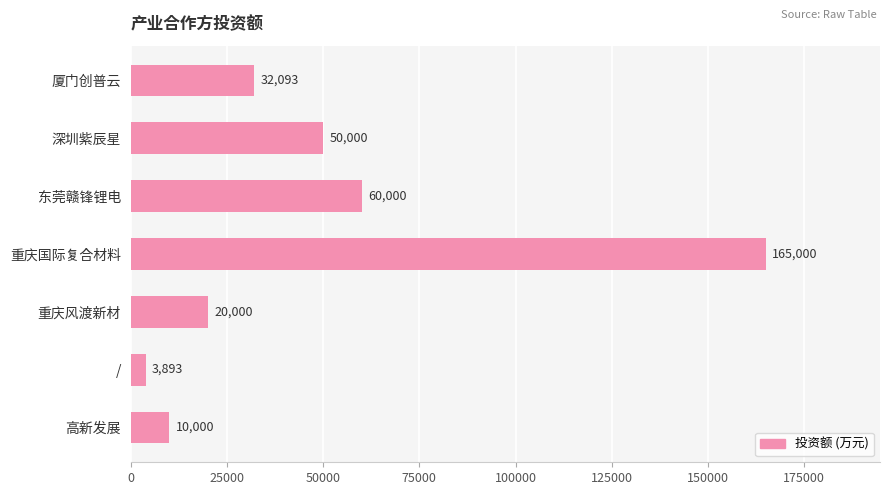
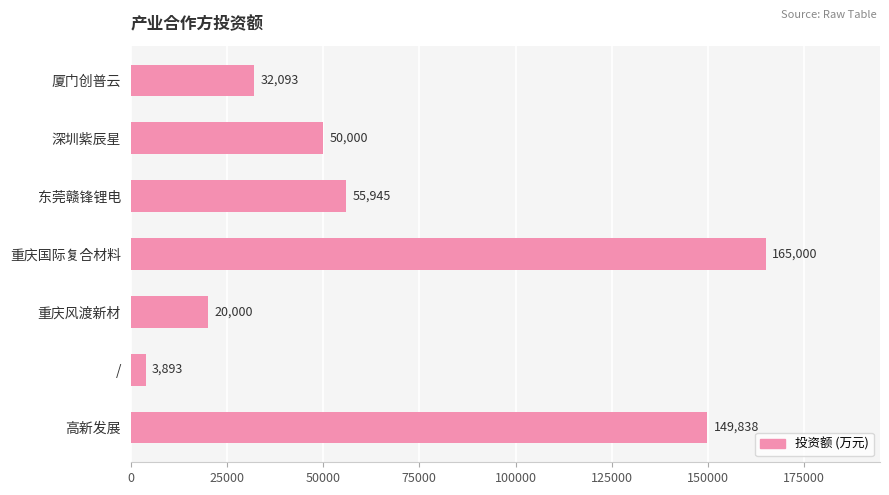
  {
    "厦门创普云": "32,093",
    "深圳紫辰星": "50,000",
-   "东莞赣锋锂电": "60,000",
+   "东莞赣锋锂电": "55,945",
    "重庆国际复合材料": "165,000",
    "重庆风渡新材": "20,000",
    "/": "3,893",
-   "高新发展": "10,000"
+   "高新发展": "149,838"
  }
